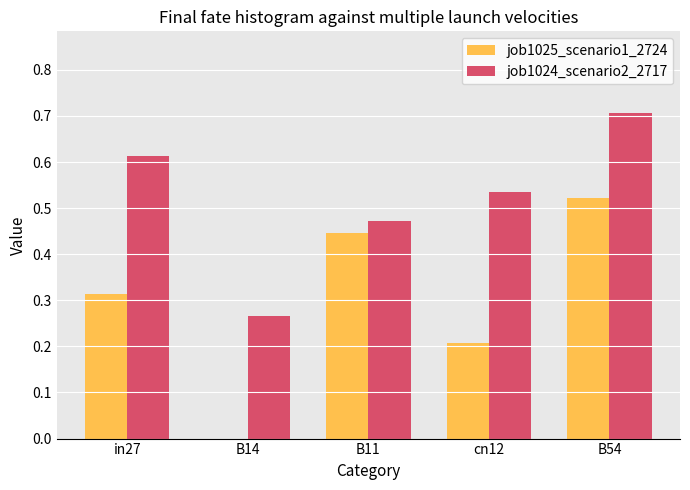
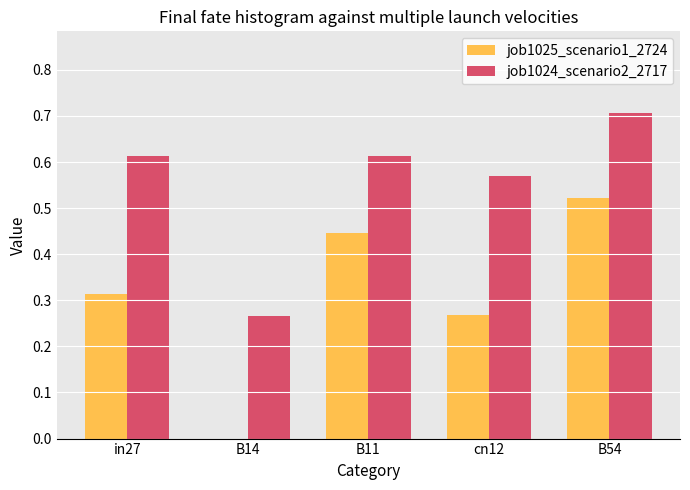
  {
    "job1025_scenario1_2724": {
      "in27": 0.31,
      "B14": 0.00,
      "B11": 0.45,
-     "cn12": 0.21,
+     "cn12": 0.27,
      "B54": 0.52
    },
    "job1024_scenario2_2717": {
      "in27": 0.61,
      "B14": 0.27,
-     "B11": 0.47,
-     "cn12": 0.53,
+     "B11": 0.61,
+     "cn12": 0.57,
      "B54": 0.71
    }
  }
